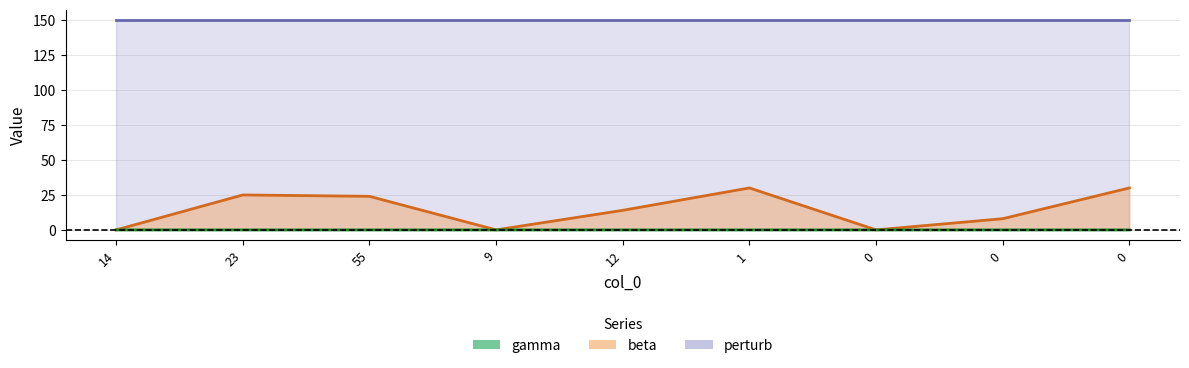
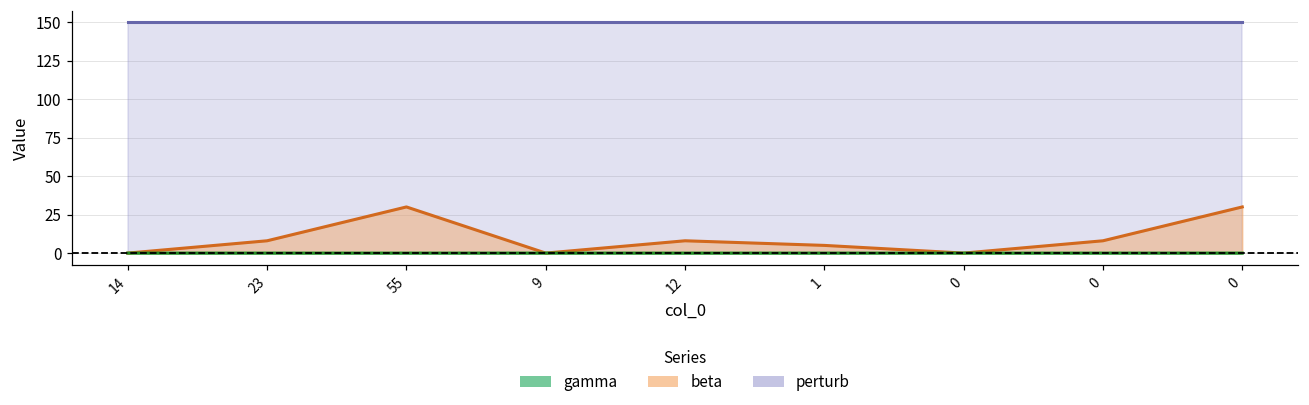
  {
    "perturb": {
      "14": 150,
      "23": 150,
      "55": 150,
      "9": 150,
      "12": 150,
      "1": 150
    },
    "beta": {
-     "23": 25,
-     "55": 24,
-     "12": 14,
-     "1": 30
+     "23": 8,
+     "55": 30,
+     "12": 8,
+     "1": 5
    },
    "gamma": {
      "23": 0,
      "55": 0,
      "12": 0,
      "1": 0
    }
  }
